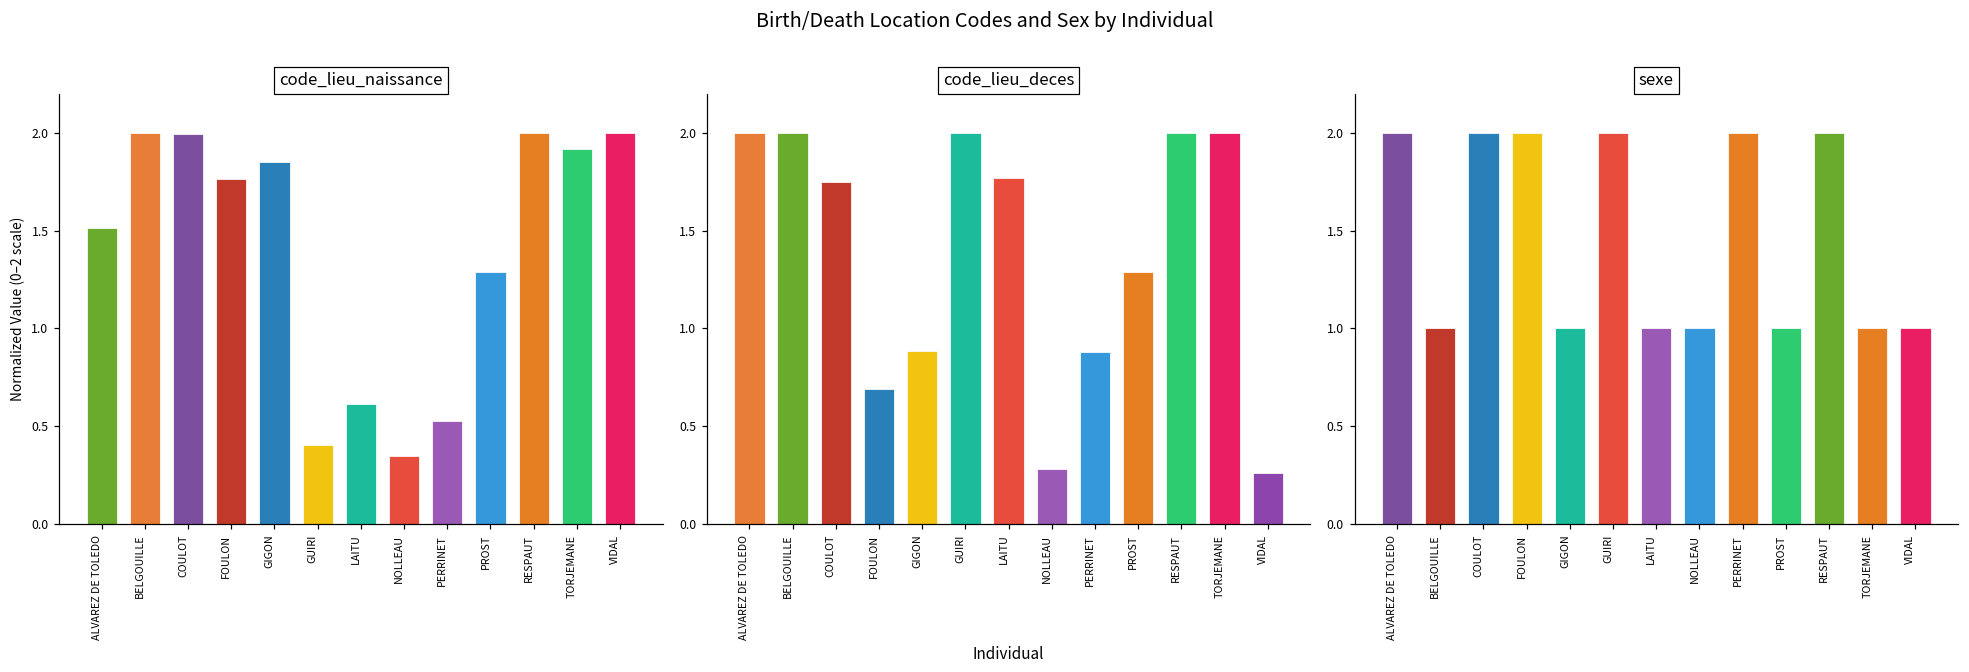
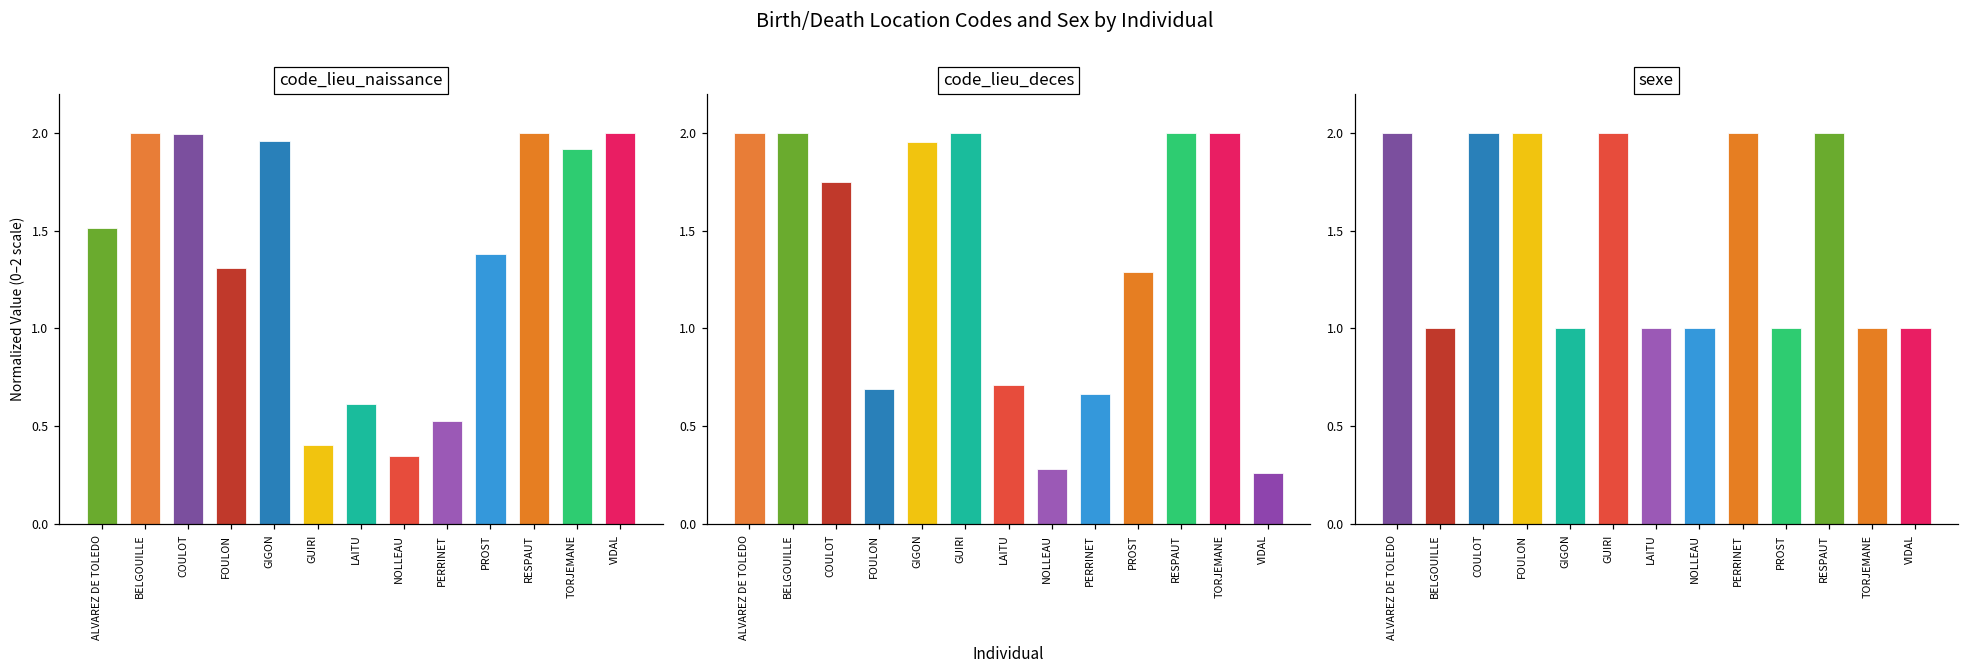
  {
    "code_lieu_naissance": {
      "ALVAREZ DE TOLEDO": 1.51,
      "BELGOUILLE": 2.00,
      "COULOT": 2.00,
-     "FOULON": 1.77,
-     "GIGON": 1.85,
+     "FOULON": 1.31,
+     "GIGON": 1.96,
      "GUIRI": 0.40,
      "LAITU": 0.61,
      "NOLLEAU": 0.35,
      "PERRINET": 0.52,
-     "PROST": 1.29,
+     "PROST": 1.38,
      "RESPAUT": 2.00,
      "TORJEMANE": 1.92,
      "VIDAL": 2.00
    },
    "code_lieu_deces": {
      "ALVAREZ DE TOLEDO": 2.00,
      "BELGOUILLE": 2.00,
      "COULOT": 1.75,
      "FOULON": 0.69,
-     "GIGON": 0.89,
+     "GIGON": 1.95,
      "GUIRI": 2.00,
-     "LAITU": 1.77,
+     "LAITU": 0.71,
      "NOLLEAU": 0.28,
-     "PERRINET": 0.88,
+     "PERRINET": 0.67,
      "PROST": 1.29,
      "RESPAUT": 2.00,
      "TORJEMANE": 2.00,
      "VIDAL": 0.26
    },
    "sexe": {
      "ALVAREZ DE TOLEDO": 2.00,
      "BELGOUILLE": 1.00,
      "COULOT": 2.00,
      "FOULON": 2.00,
      "GIGON": 1.00,
      "GUIRI": 2.00,
      "LAITU": 1.00,
      "NOLLEAU": 1.00,
      "PERRINET": 2.00,
      "PROST": 1.00,
      "RESPAUT": 2.00,
      "TORJEMANE": 1.00,
      "VIDAL": 1.00
    }
  }
